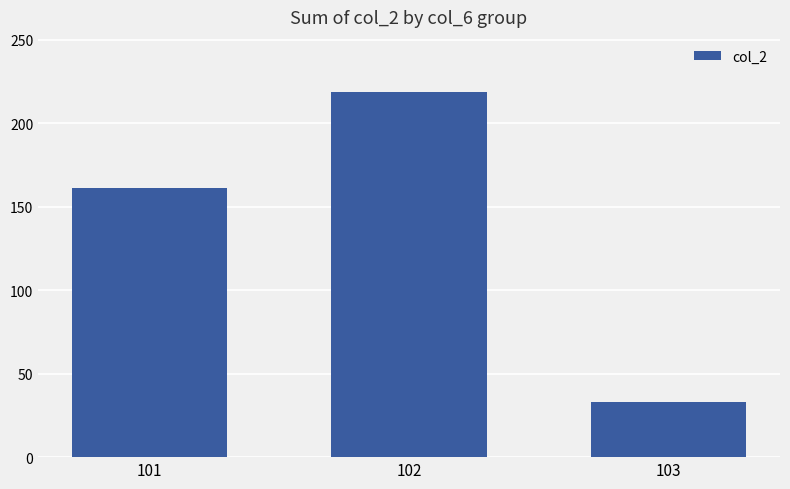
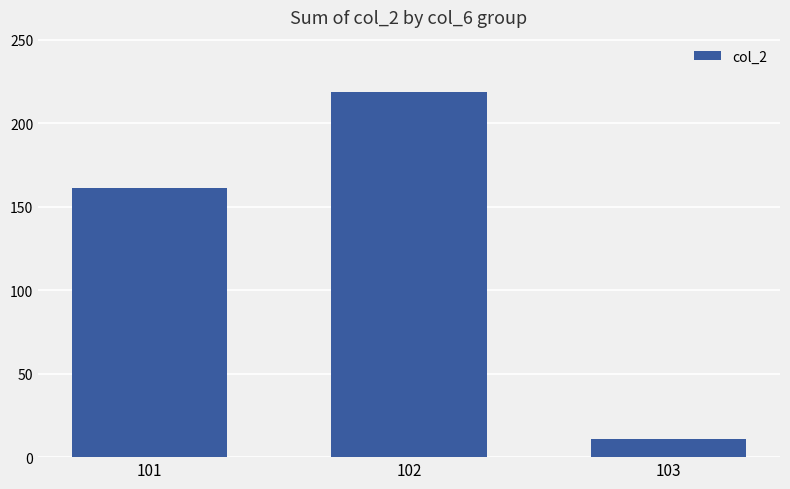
  {
    "101": 161,
    "102": 219,
-   "103": 33
+   "103": 11
  }
